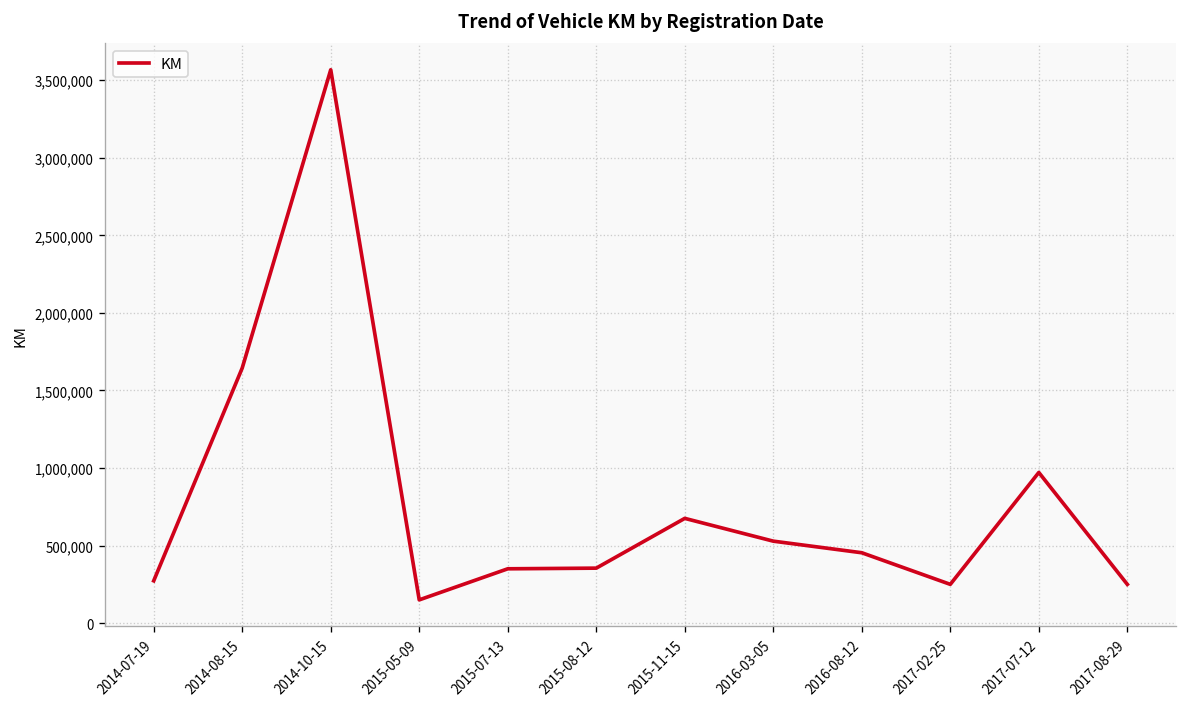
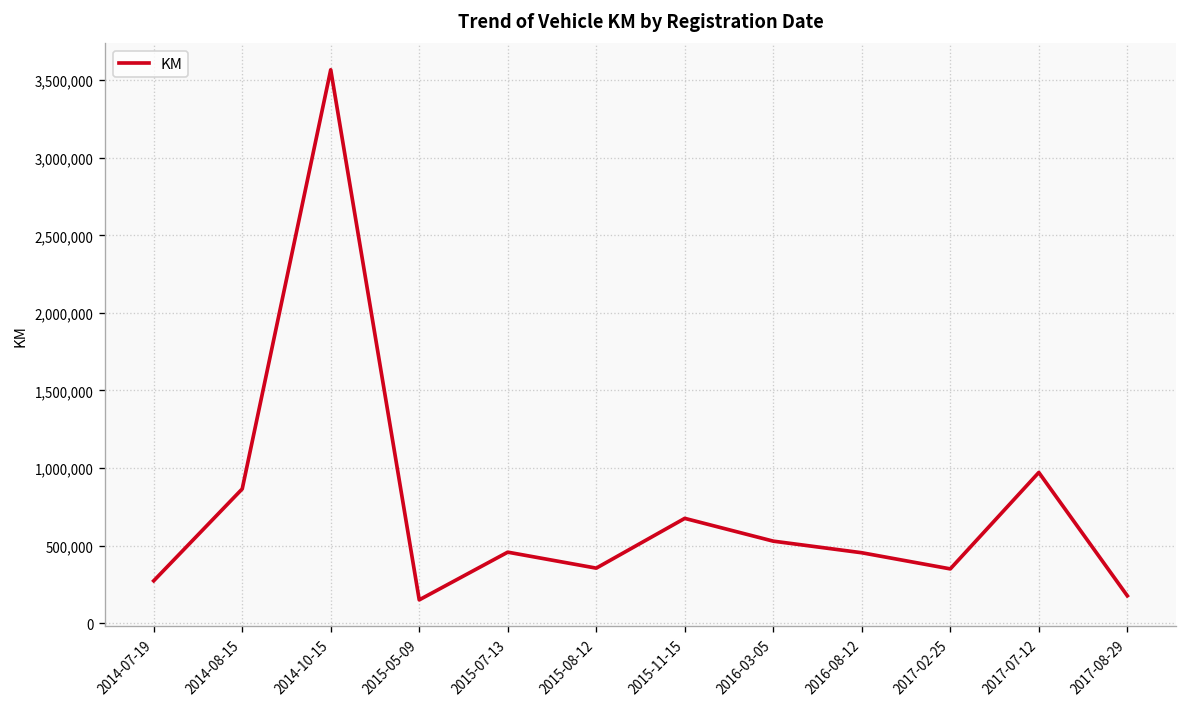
  {
    "2014-07-19": "270,000",
-   "2014-08-15": "1,640,000",
+   "2014-08-15": "870,000",
    "2014-10-15": "3,570,000",
    "2015-05-09": "150,000",
-   "2015-07-13": "350,000",
+   "2015-07-13": "460,000",
    "2015-08-12": "350,000",
    "2015-11-15": "680,000",
    "2016-03-05": "530,000",
    "2016-08-12": "450,000",
-   "2017-02-25": "250,000",
+   "2017-02-25": "350,000",
    "2017-07-12": "970,000",
-   "2017-08-29": "250,000"
+   "2017-08-29": "180,000"
  }
